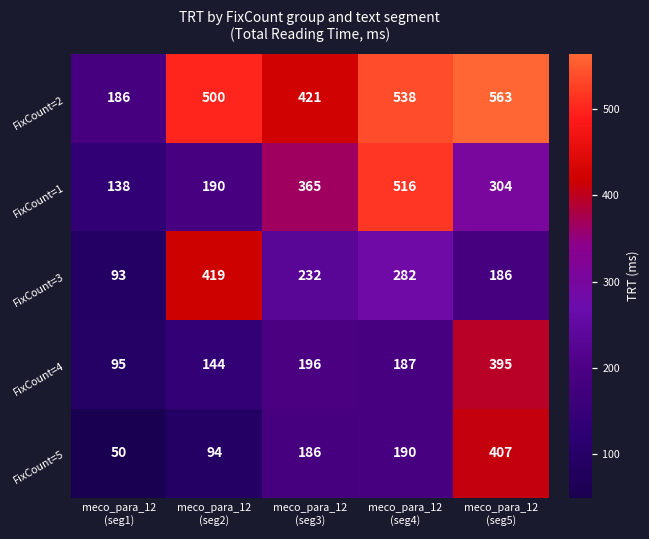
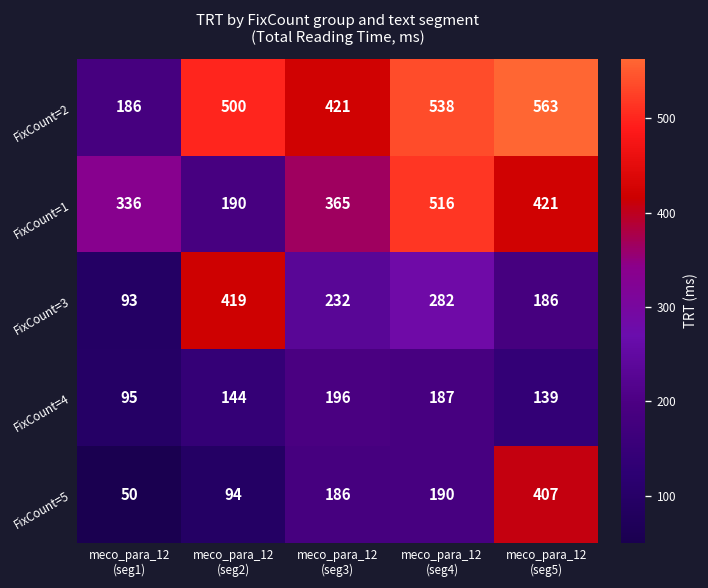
  {
    "FixCount=2": {
      "meco_para_12 (seg1)": 186,
      "meco_para_12 (seg2)": 500,
      "meco_para_12 (seg3)": 421,
      "meco_para_12 (seg4)": 538,
      "meco_para_12 (seg5)": 563
    },
    "FixCount=1": {
-     "meco_para_12 (seg1)": 138,
+     "meco_para_12 (seg1)": 336,
      "meco_para_12 (seg2)": 190,
      "meco_para_12 (seg3)": 365,
      "meco_para_12 (seg4)": 516,
-     "meco_para_12 (seg5)": 304
+     "meco_para_12 (seg5)": 421
    },
    "FixCount=3": {
      "meco_para_12 (seg1)": 93,
      "meco_para_12 (seg2)": 419,
      "meco_para_12 (seg3)": 232,
      "meco_para_12 (seg4)": 282,
      "meco_para_12 (seg5)": 186
    },
    "FixCount=4": {
      "meco_para_12 (seg1)": 95,
      "meco_para_12 (seg2)": 144,
      "meco_para_12 (seg3)": 196,
      "meco_para_12 (seg4)": 187,
-     "meco_para_12 (seg5)": 395
+     "meco_para_12 (seg5)": 139
    },
    "FixCount=5": {
      "meco_para_12 (seg1)": 50,
      "meco_para_12 (seg2)": 94,
      "meco_para_12 (seg3)": 186,
      "meco_para_12 (seg4)": 190,
      "meco_para_12 (seg5)": 407
    }
  }
